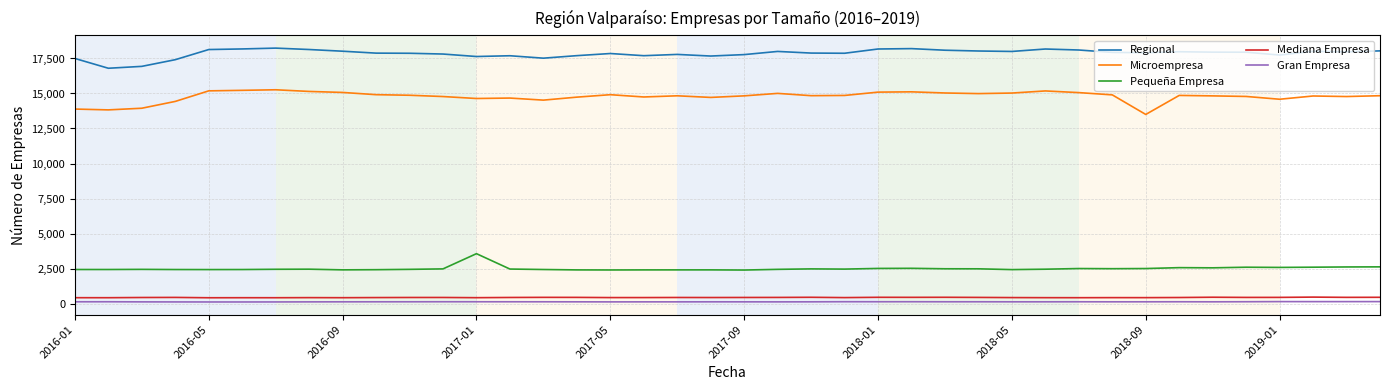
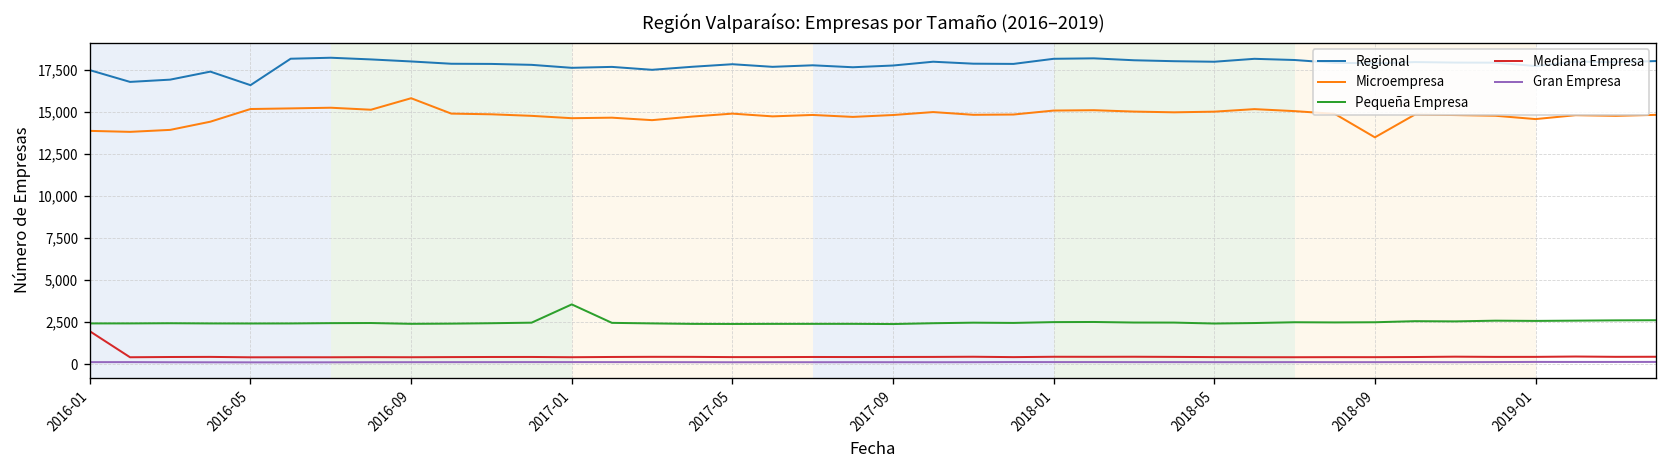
  {
    "Regional": {
      "2016-01": "17,500",
-     "2016-05": "18,100",
+     "2016-05": "16,600",
      "2016-09": "18,000",
      "2017-01": "17,600",
      "2017-05": "17,900",
      "2017-09": "17,800",
      "2018-01": "18,200",
      "2018-05": "18,000"
    },
    "Microempresa": {
      "2016-01": "13,900",
      "2016-05": "15,200",
-     "2016-09": "15,100",
+     "2016-09": "15,800",
      "2017-01": "14,600",
      "2017-05": "14,900",
      "2017-09": "14,800",
      "2018-01": "15,100",
      "2018-05": "15,000",
      "2018-09": "13,500",
      "2019-01": "14,600"
    },
    "Pequeña Empresa": {
      "2016-01": "2,400",
      "2016-05": "2,400",
      "2016-09": "2,400",
      "2017-01": "3,600",
      "2017-05": "2,400",
      "2017-09": "2,400",
      "2018-01": "2,500",
      "2018-05": "2,400",
      "2018-09": "2,500",
      "2019-01": "2,600"
    },
    "Mediana Empresa": {
-     "2016-01": "400",
+     "2016-01": "2,000",
      "2016-05": "400",
      "2016-09": "400",
      "2017-01": "400",
      "2017-05": "400",
      "2017-09": "400",
      "2018-01": "400",
      "2018-05": "400",
      "2018-09": "400",
      "2019-01": "400"
    },
    "Gran Empresa": {
      "2016-01": "100",
      "2016-05": "100",
      "2016-09": "100",
      "2017-01": "100",
      "2017-05": "100",
      "2017-09": "100",
      "2018-01": "100",
      "2018-05": "100",
      "2018-09": "100",
      "2019-01": "100"
    }
  }
